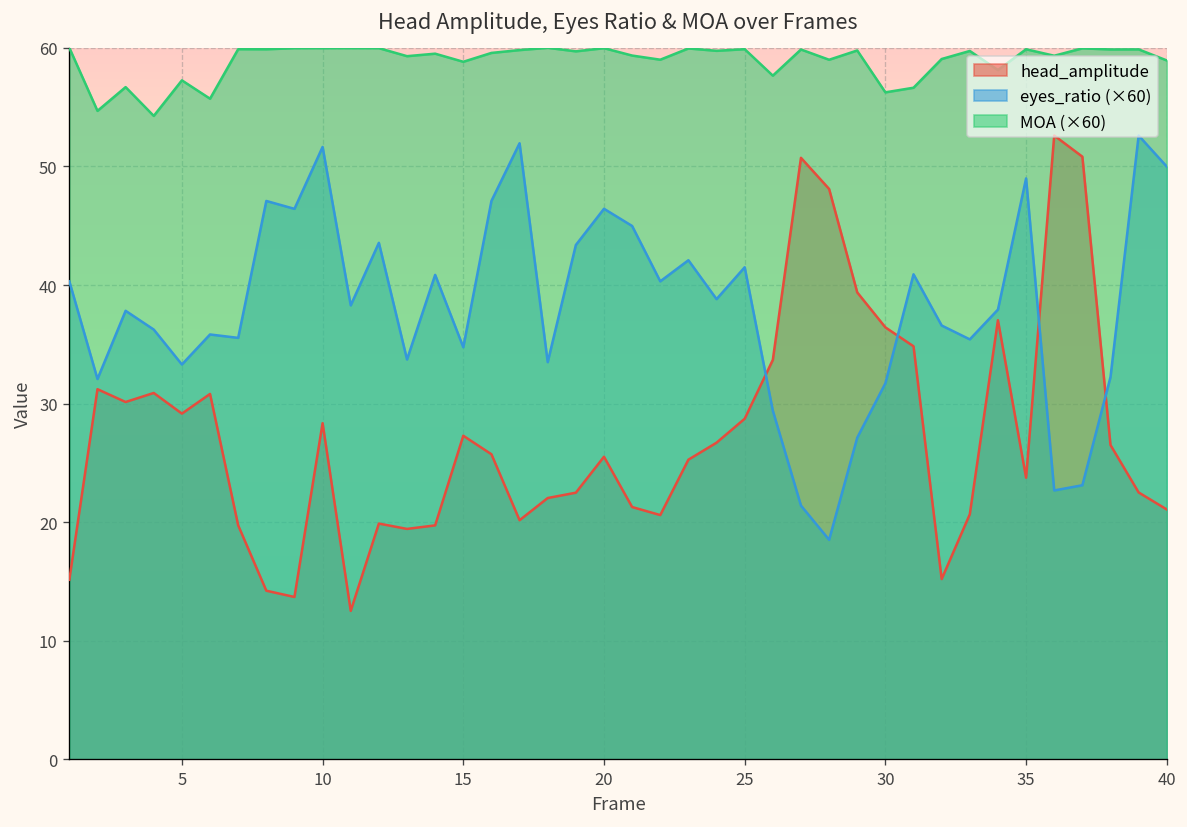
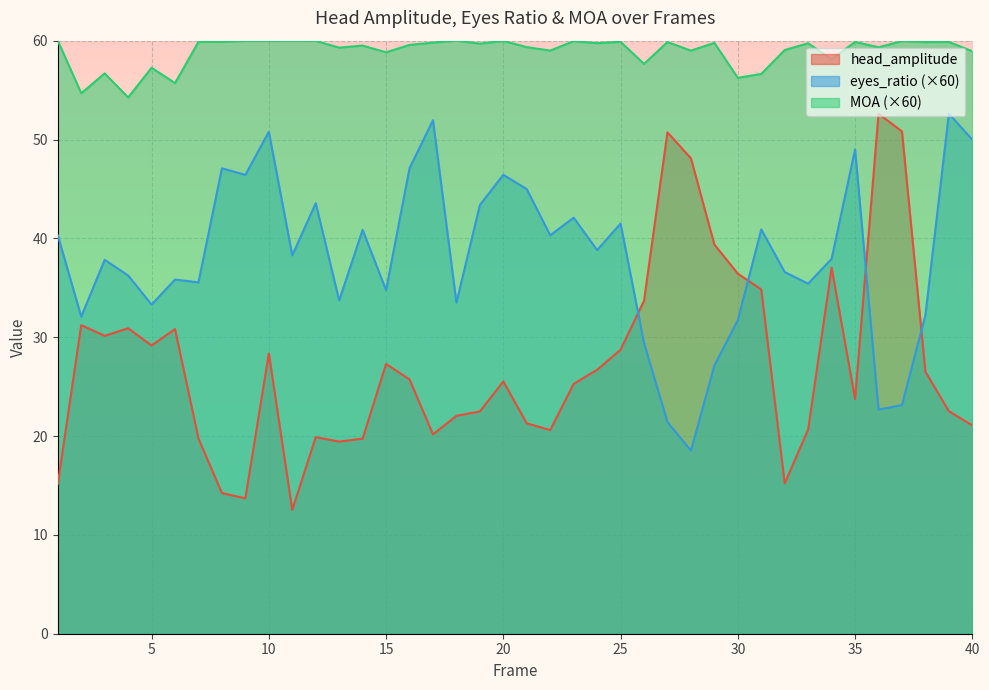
  {
    "head_amplitude": {
      "5": 29,
      "10": 28,
      "15": 27,
      "20": 26,
      "25": 29,
      "30": 36,
      "35": 24,
      "40": 21
    },
    "eyes_ratio (×60)": {
      "5": 33,
-     "10": 52,
+     "10": 51,
      "15": 35,
      "20": 46,
      "25": 41,
      "30": 32,
      "35": 49,
      "40": 50
    },
    "MOA (×60)": {
      "5": 57,
      "10": 60,
      "15": 59,
      "20": 60,
      "25": 60,
      "30": 56,
      "35": 60,
      "40": 59
    }
  }
